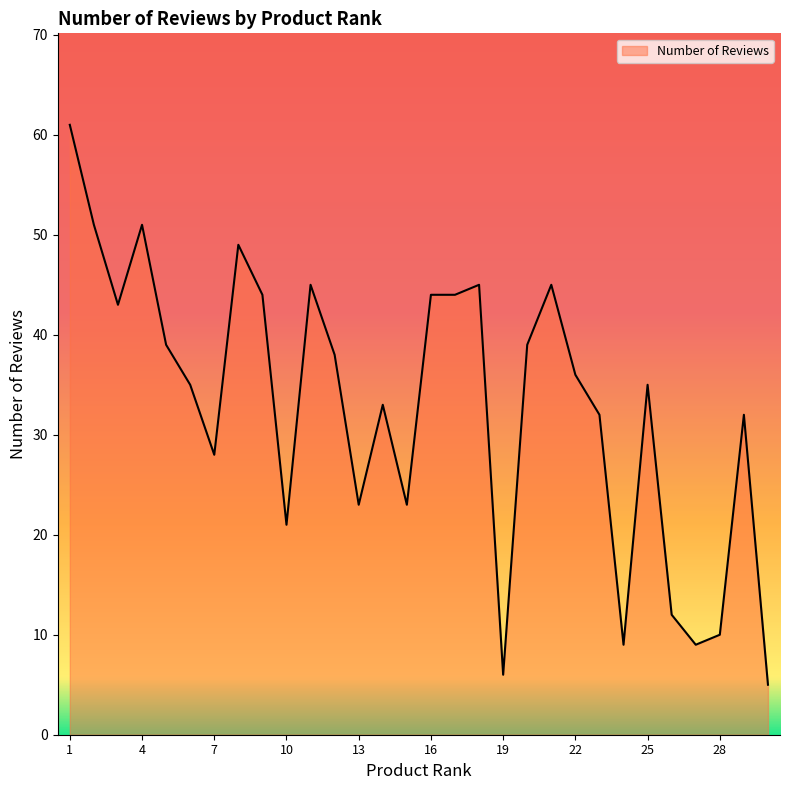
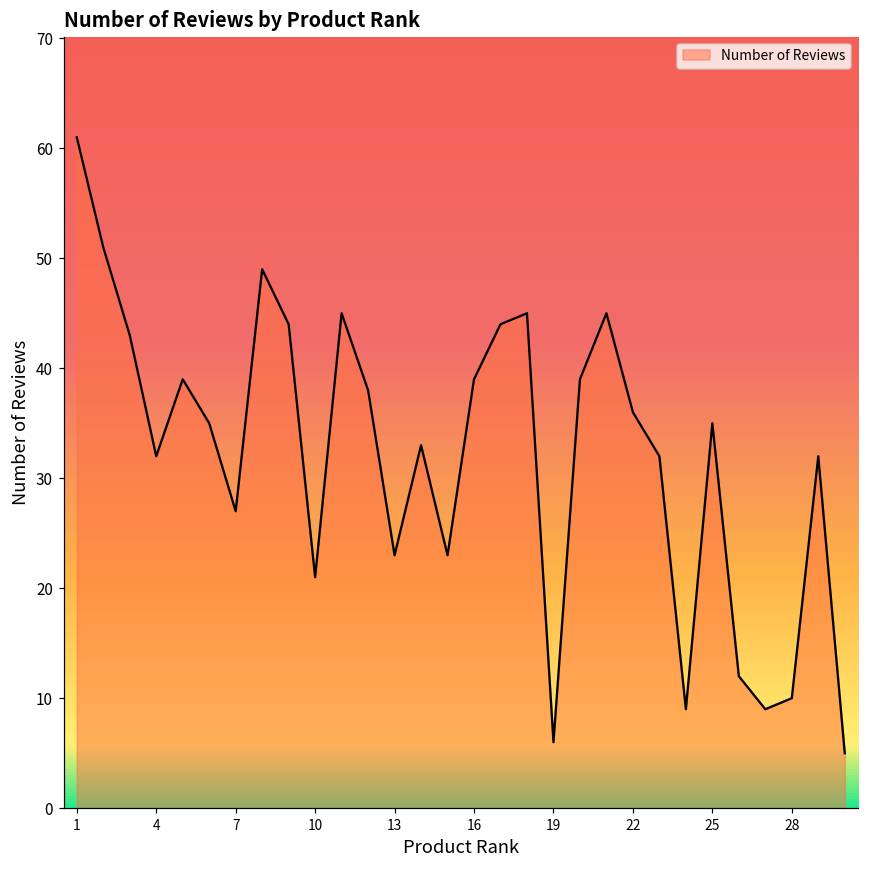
  {
    "1": 61,
-   "4": 51,
-   "7": 28,
+   "4": 32,
+   "7": 27,
    "10": 21,
    "13": 23,
-   "16": 44,
+   "16": 39,
    "19": 6,
    "22": 36,
    "25": 35,
    "28": 10
  }
